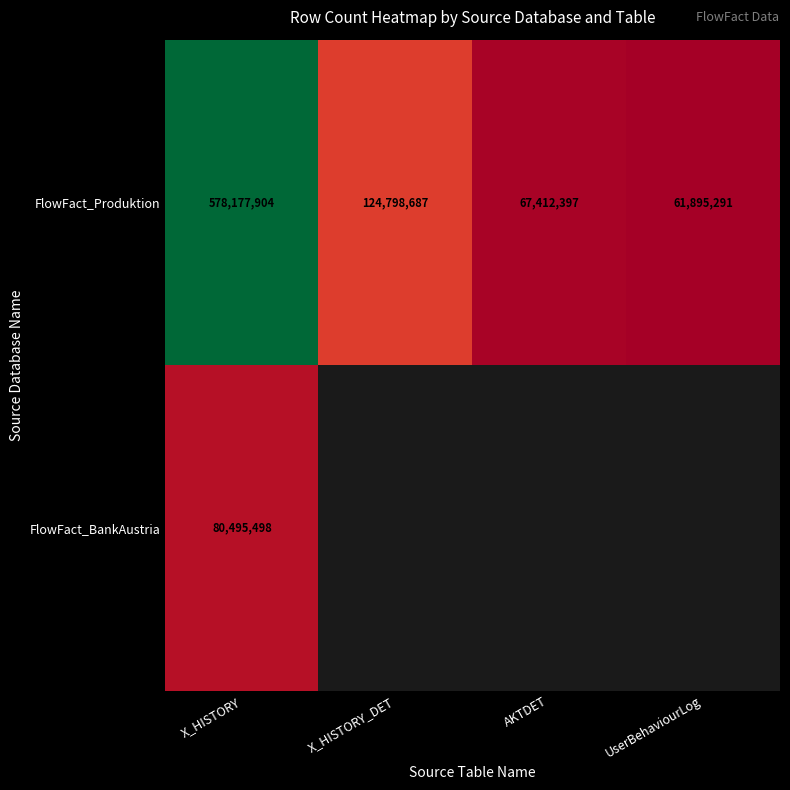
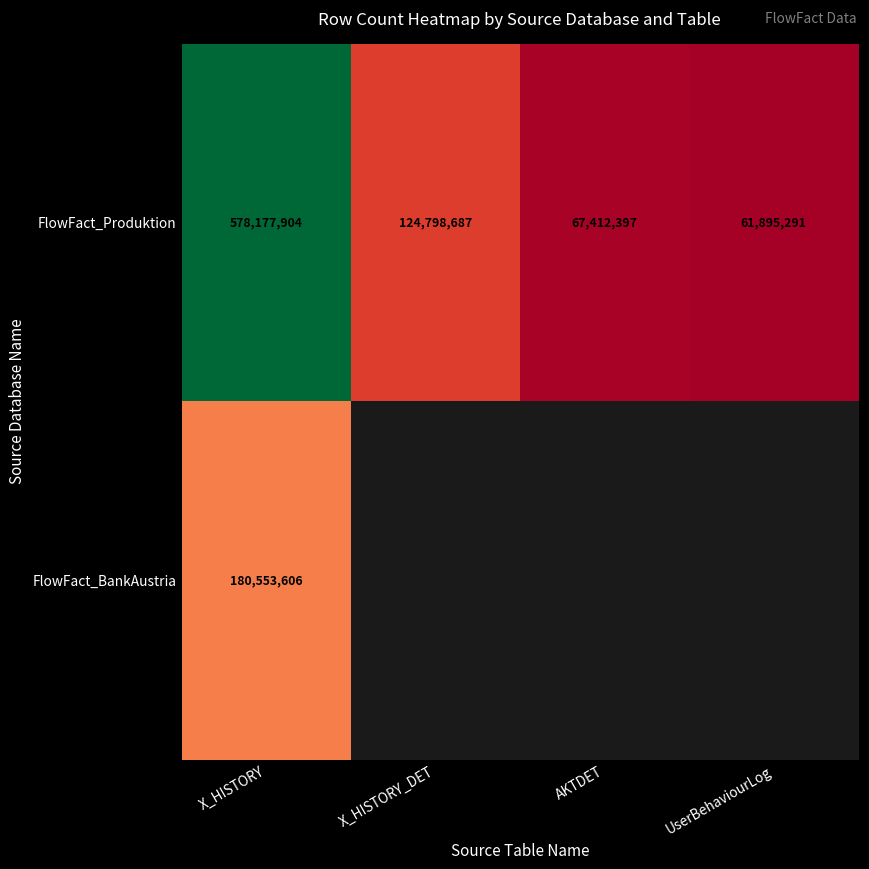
  {
    "FlowFact_Produktion": {
      "X_HISTORY": "578,177,904",
      "X_HISTORY_DET": "124,798,687",
      "AKTDET": "67,412,397",
      "UserBehaviourLog": "61,895,291"
    },
    "FlowFact_BankAustria": {
-     "X_HISTORY": "80,495,498"
+     "X_HISTORY": "180,553,606"
    }
  }
